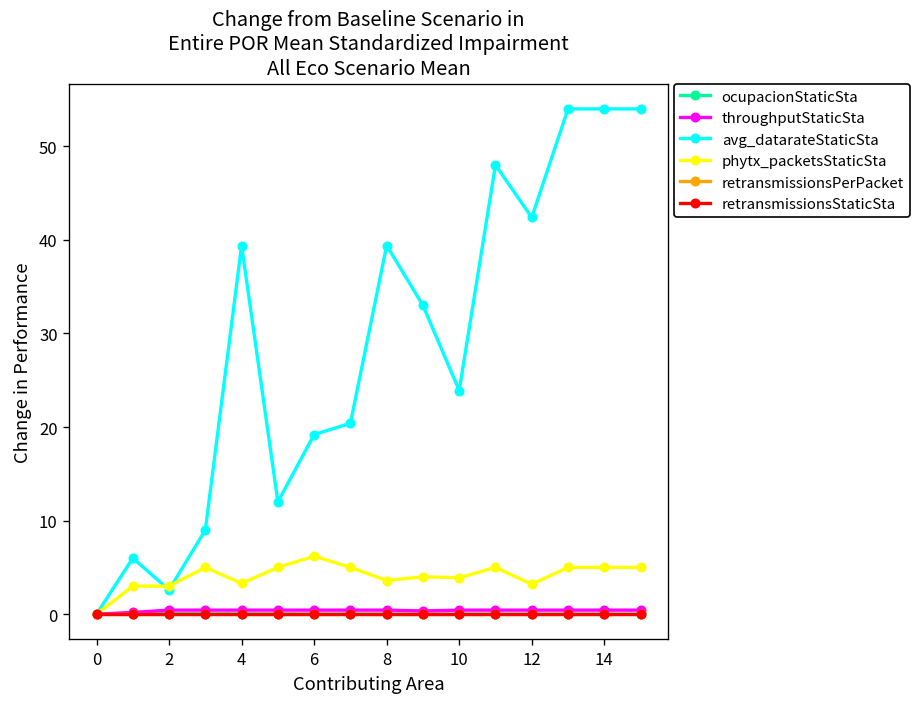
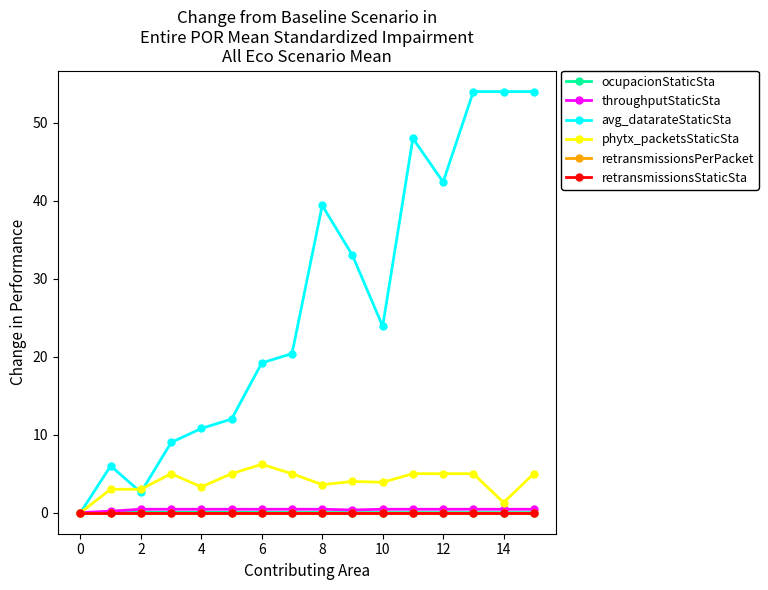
  {
    "throughputStaticSta": {
      "2": 0,
      "4": 0,
      "6": 0,
      "8": 0,
      "10": 0,
      "12": 0,
      "14": 0
    },
    "avg_datarateStaticSta": {
      "2": 3,
-     "4": 39,
+     "4": 11,
      "6": 19,
      "8": 39,
      "10": 24,
      "12": 42,
      "14": 54
    },
    "phytx_packetsStaticSta": {
      "2": 3,
      "4": 3,
      "6": 6,
      "8": 4,
      "10": 4,
-     "12": 3,
-     "14": 5
+     "12": 5,
+     "14": 1
    }
  }
